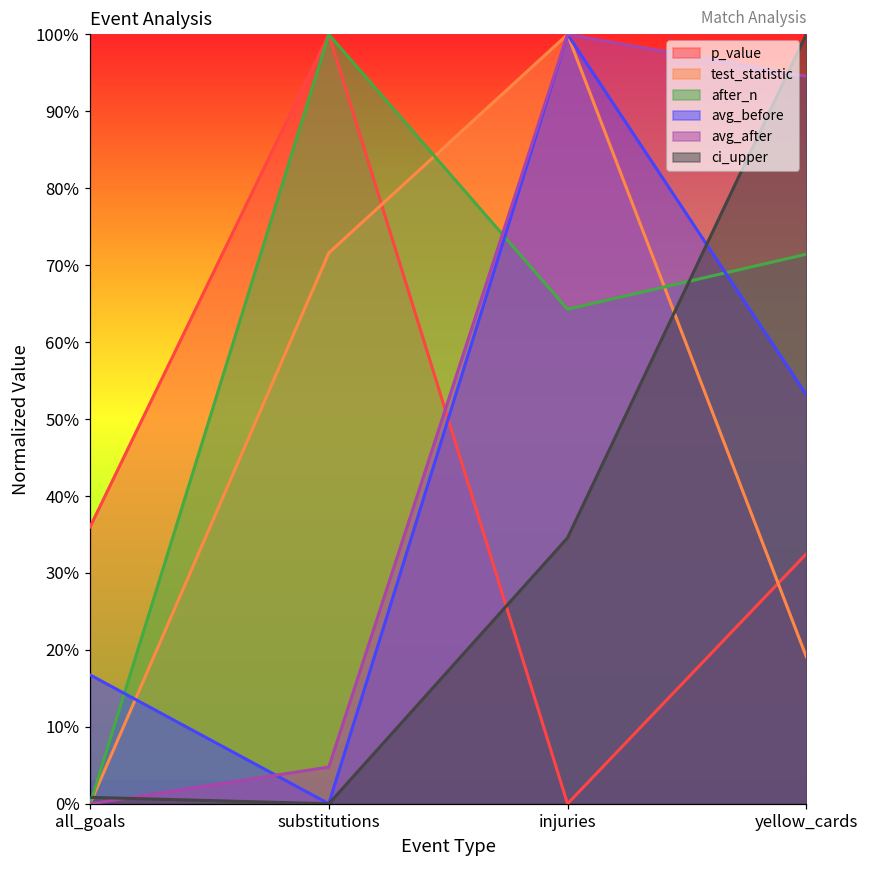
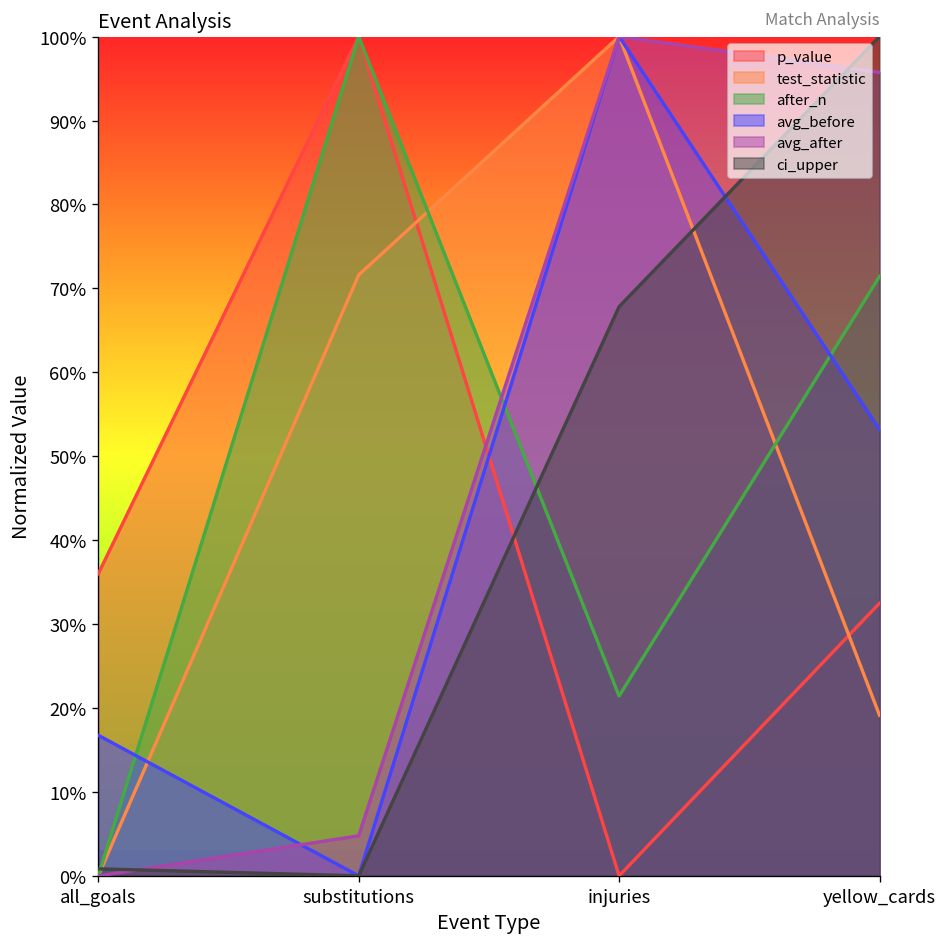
  {
    "after_n": {
-     "injuries": "64%",
+     "injuries": "21%",
      "yellow_cards": "71%"
    },
    "avg_before": {
      "all_goals": "17%",
      "yellow_cards": "53%"
    },
    "avg_after": {
      "substitutions": "5%",
-     "yellow_cards": "95%"
+     "yellow_cards": "96%"
    },
    "ci_upper": {
-     "injuries": "35%",
+     "injuries": "68%",
      "yellow_cards": "100%"
    }
  }
